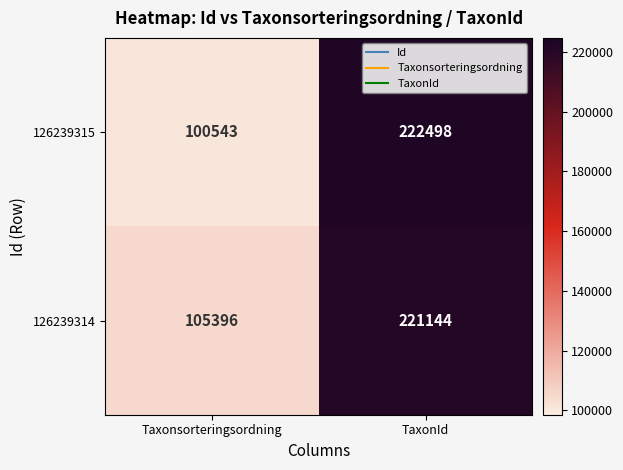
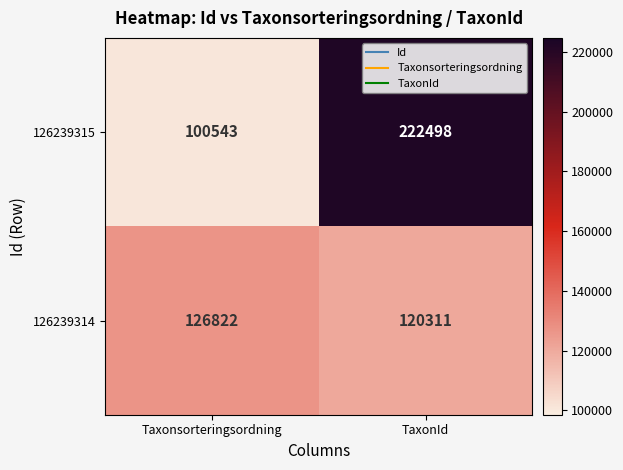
  {
    "126239315": {
      "Taxonsorteringsordning": 100543,
      "TaxonId": 222498
    },
    "126239314": {
-     "Taxonsorteringsordning": 105396,
-     "TaxonId": 221144
+     "Taxonsorteringsordning": 126822,
+     "TaxonId": 120311
    }
  }
